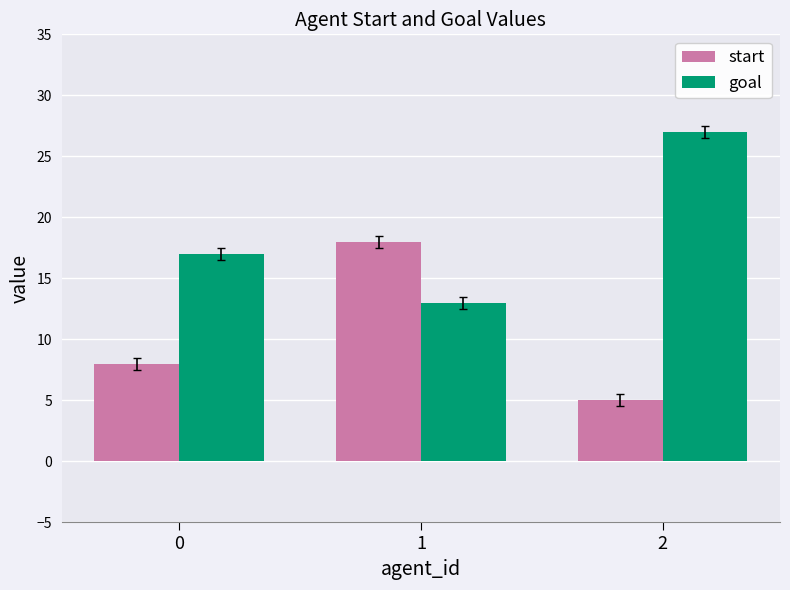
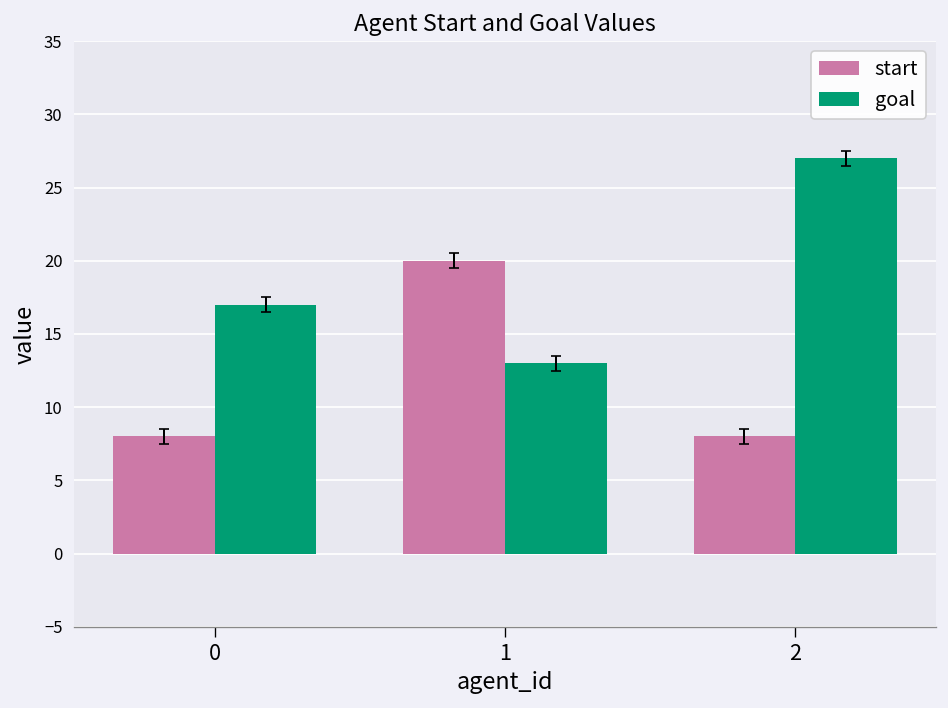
  {
    "start": {
      "0": 8,
-     "1": 18,
-     "2": 5
+     "1": 20,
+     "2": 8
    },
    "goal": {
      "0": 17,
      "1": 13,
      "2": 27
    }
  }
